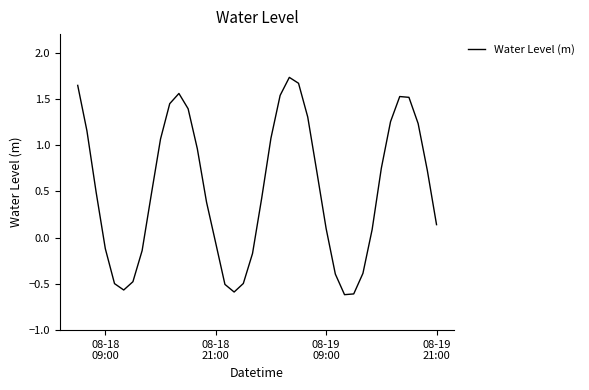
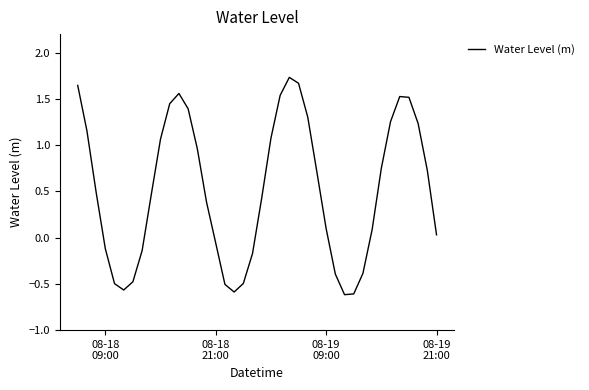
  {
    "08-18 09:00": -0.1,
    "08-18 21:00": -0.1,
    "08-19 09:00": 0.1,
-   "08-19 21:00": 0.1
+   "08-19 21:00": 0.0
  }
